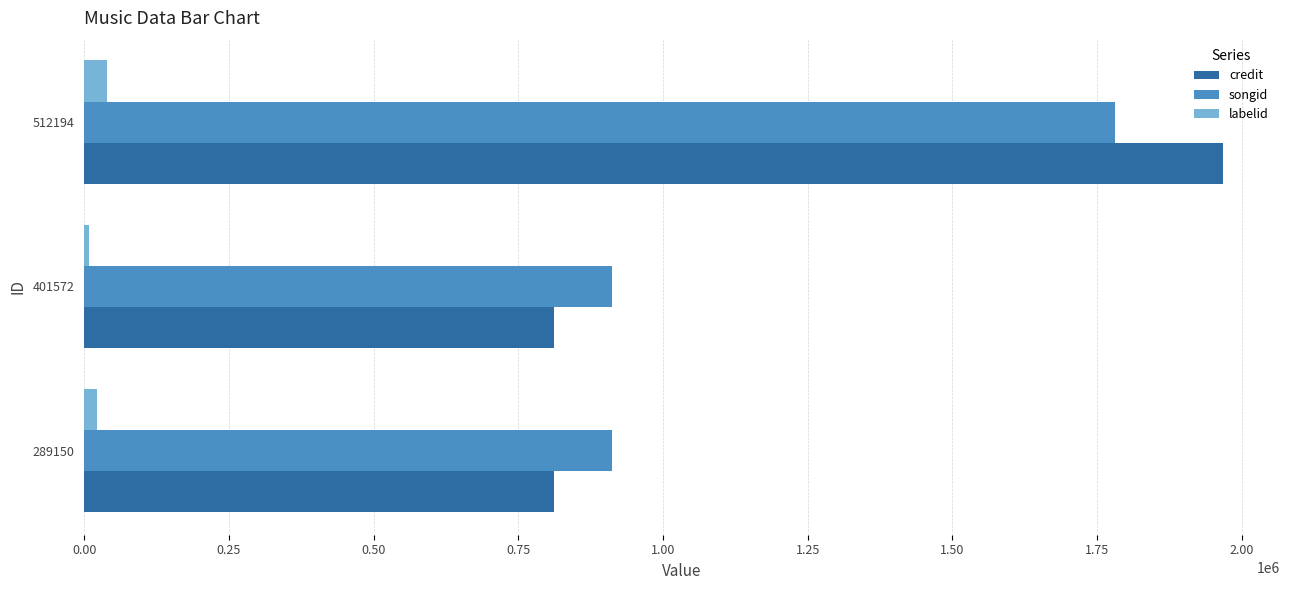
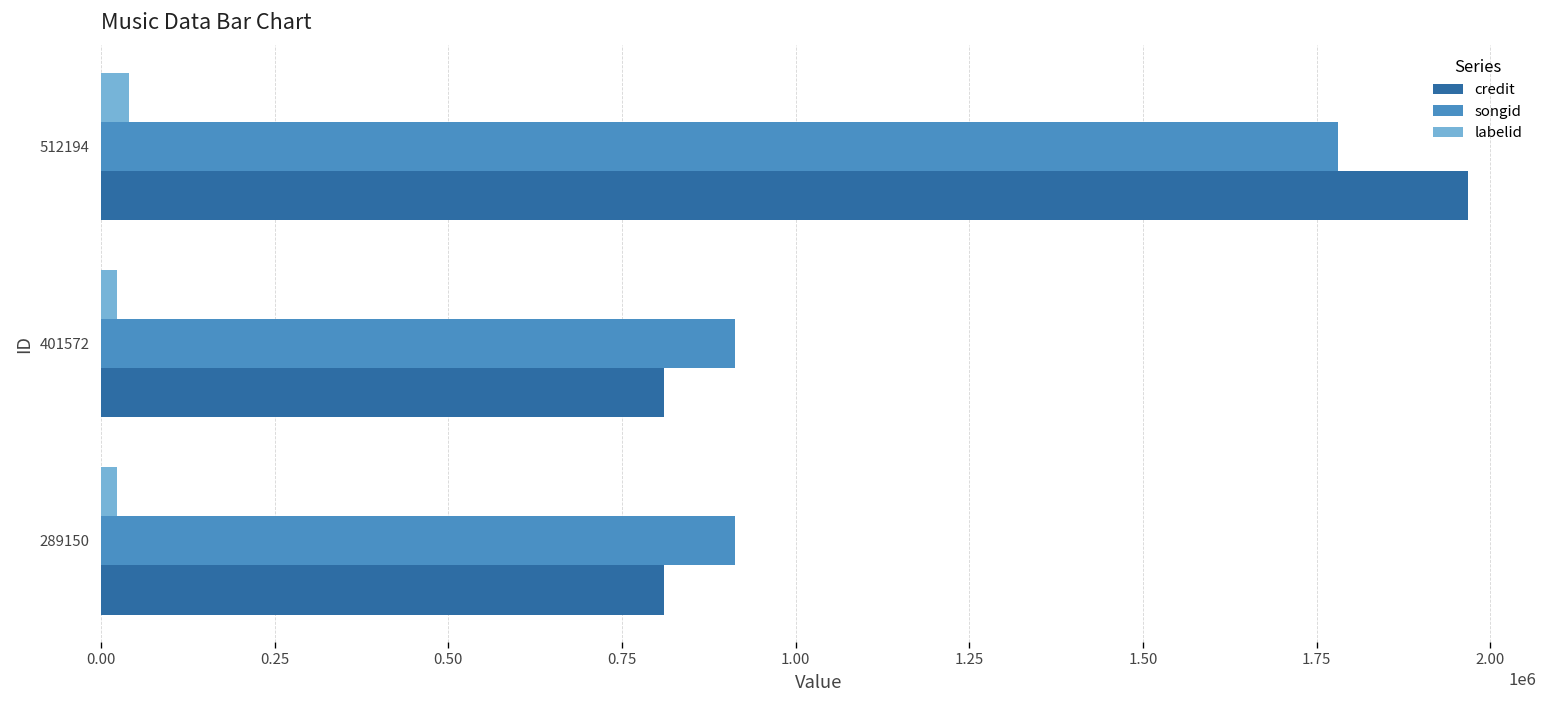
  {
    "labelid": {
      "512194": 40000,
-     "401572": 10000,
+     "401572": 20000,
      "289150": 20000
    }
  }
